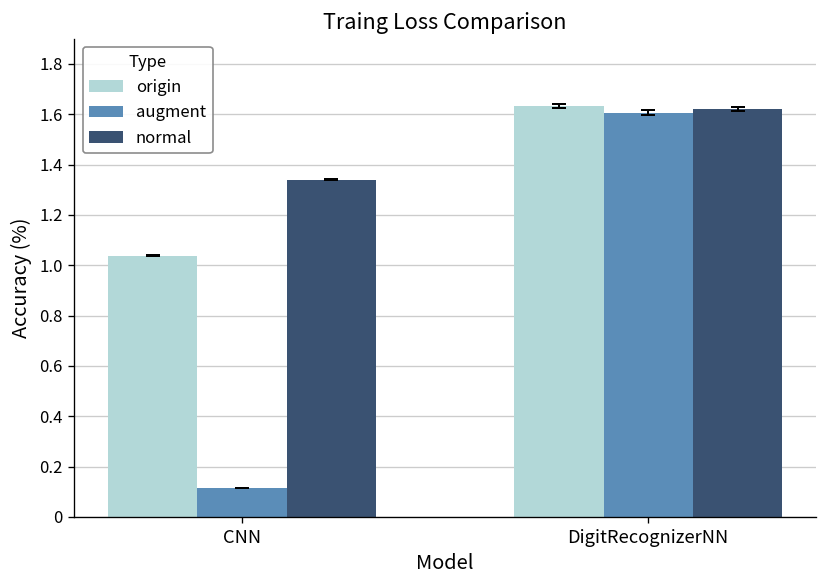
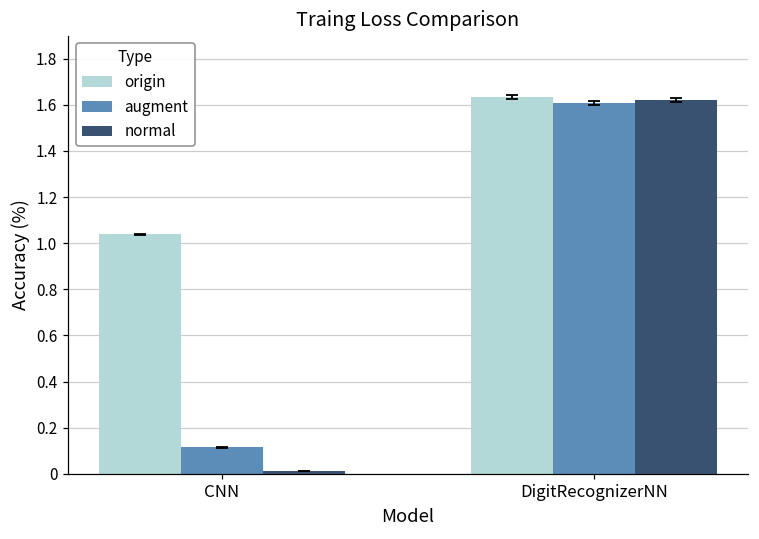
  {
    "origin": {
      "CNN": 1.04,
      "DigitRecognizerNN": 1.63
    },
    "augment": {
      "CNN": 0.12,
      "DigitRecognizerNN": 1.61
    },
    "normal": {
-     "CNN": 1.34,
+     "CNN": 0.01,
      "DigitRecognizerNN": 1.62
    }
  }
